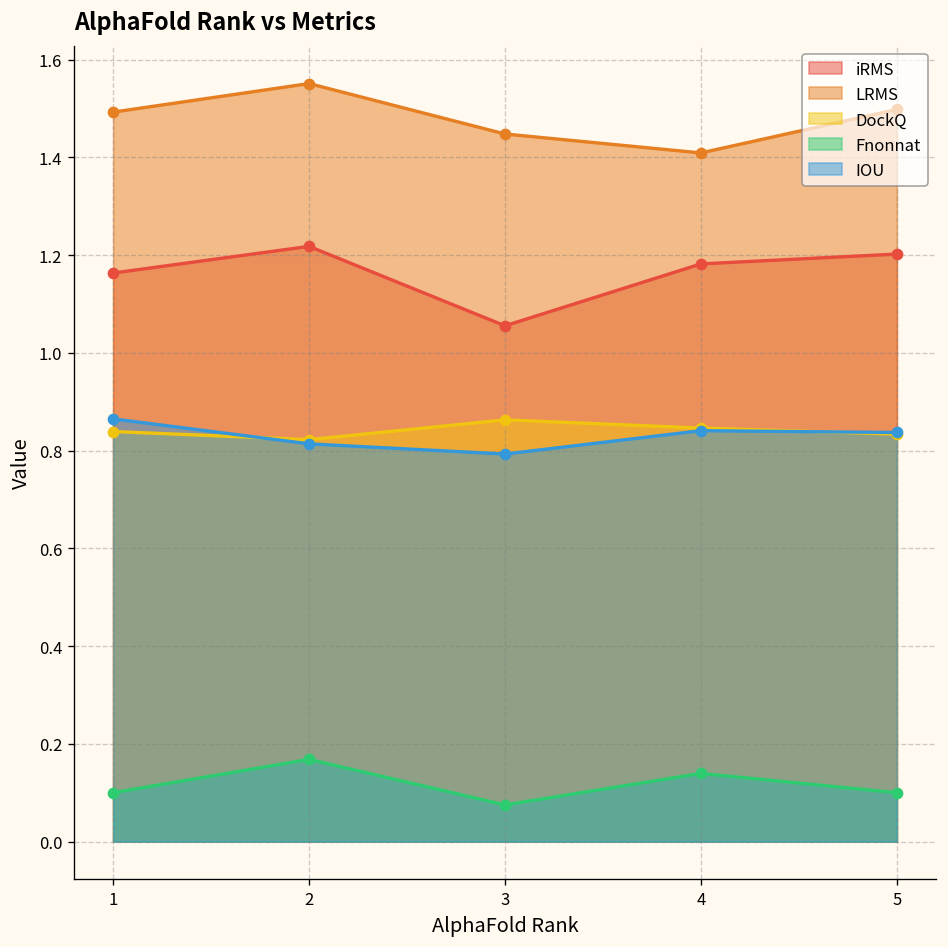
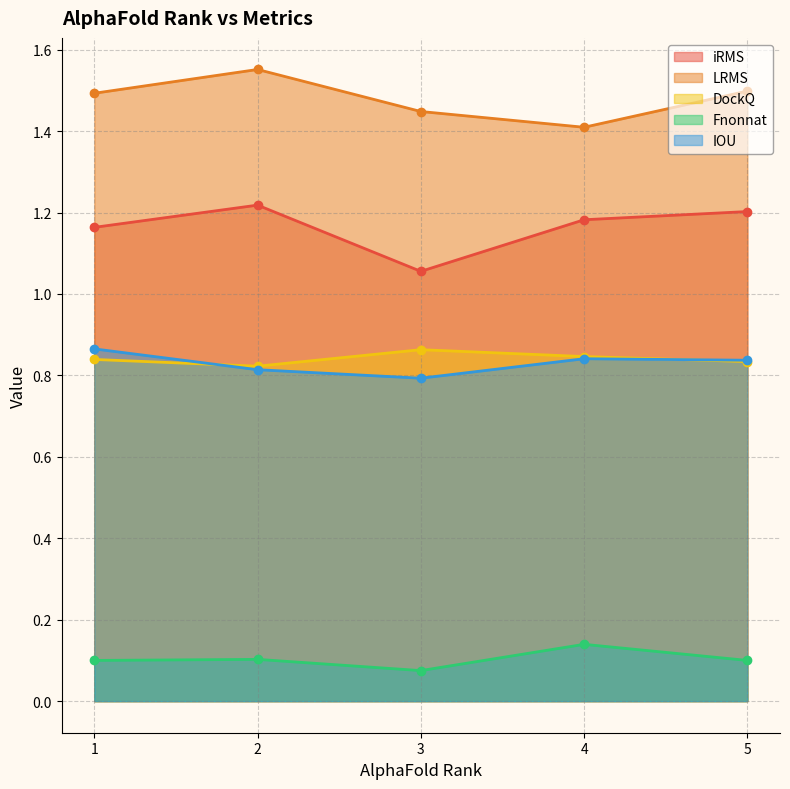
  {
    "Fnonnat": {
      "1": 0.10,
-     "2": 0.17,
+     "2": 0.10,
      "3": 0.08,
      "4": 0.14,
      "5": 0.10
    },
    "IOU": {
      "1": 0.87,
      "2": 0.81,
      "3": 0.79
    }
  }
